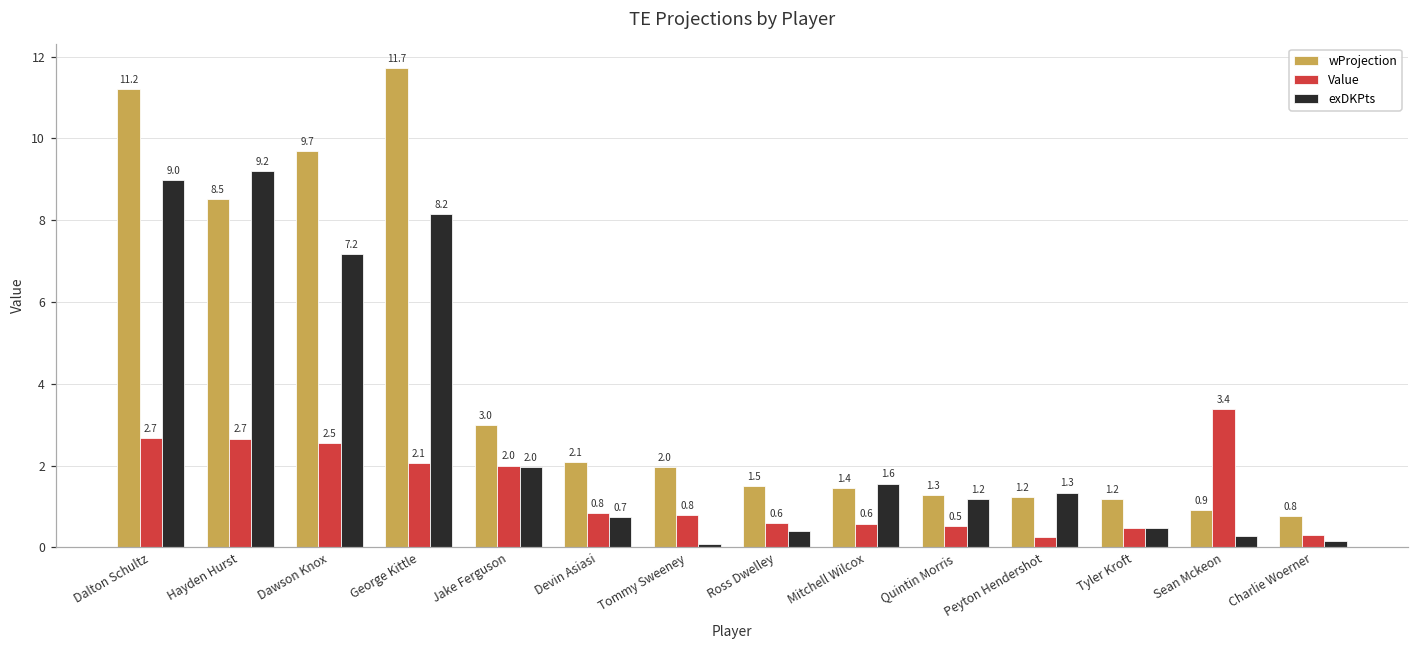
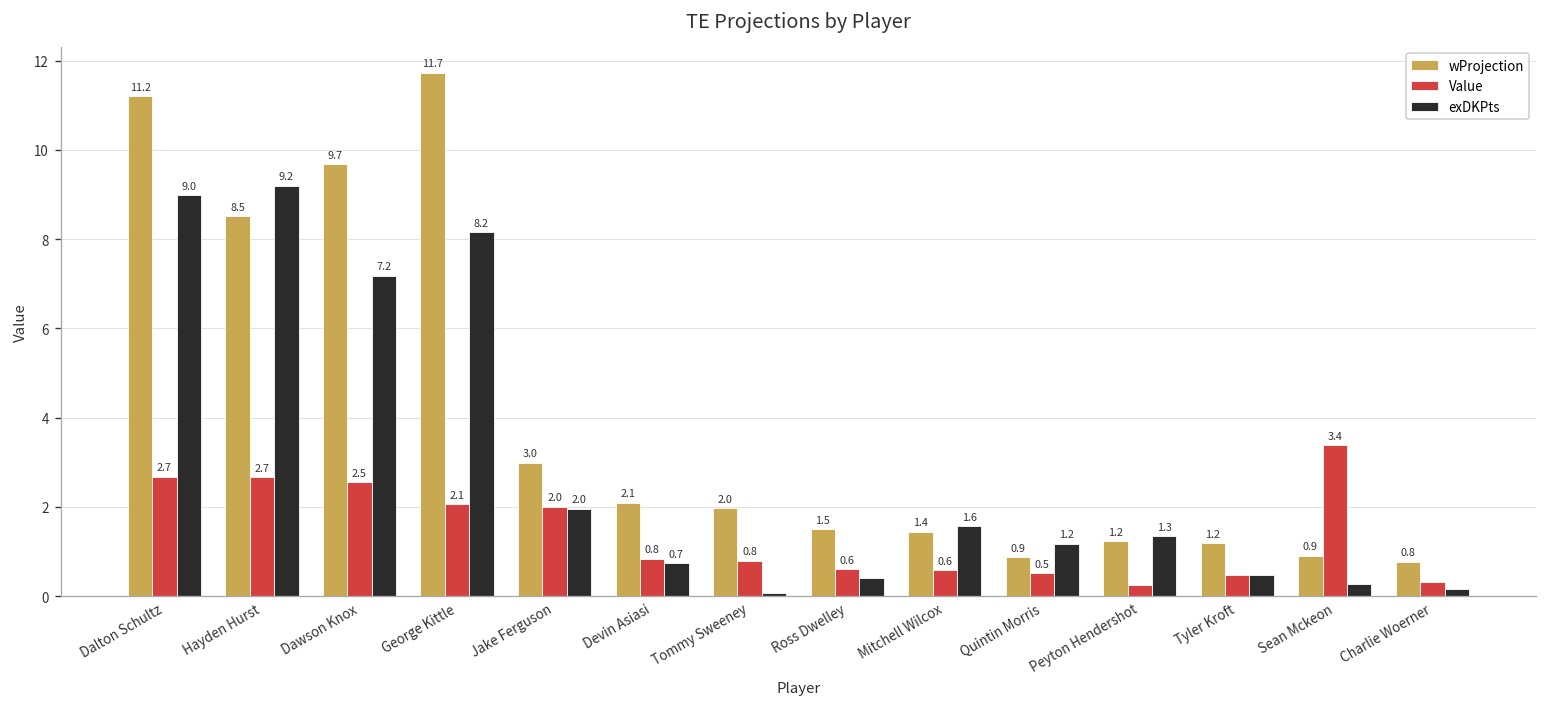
  {
    "wProjection": {
      "Dalton Schultz": 11.2,
      "Hayden Hurst": 8.5,
      "Dawson Knox": 9.7,
      "George Kittle": 11.7,
      "Jake Ferguson": 3.0,
      "Devin Asiasi": 2.1,
      "Tommy Sweeney": 2.0,
      "Ross Dwelley": 1.5,
      "Mitchell Wilcox": 1.4,
-     "Quintin Morris": 1.3,
+     "Quintin Morris": 0.9,
      "Peyton Hendershot": 1.2,
      "Tyler Kroft": 1.2,
      "Sean Mckeon": 0.9,
      "Charlie Woerner": 0.8
    },
    "Value": {
      "Dalton Schultz": 2.7,
      "Hayden Hurst": 2.7,
      "Dawson Knox": 2.5,
      "George Kittle": 2.1,
      "Jake Ferguson": 2.0,
      "Devin Asiasi": 0.8,
      "Tommy Sweeney": 0.8,
      "Ross Dwelley": 0.6,
      "Mitchell Wilcox": 0.6,
      "Quintin Morris": 0.5,
      "Sean Mckeon": 3.4
    },
    "exDKPts": {
      "Dalton Schultz": 9.0,
      "Hayden Hurst": 9.2,
      "Dawson Knox": 7.2,
      "George Kittle": 8.2,
      "Jake Ferguson": 2.0,
      "Devin Asiasi": 0.7,
      "Mitchell Wilcox": 1.6,
      "Quintin Morris": 1.2,
      "Peyton Hendershot": 1.3
    }
  }
